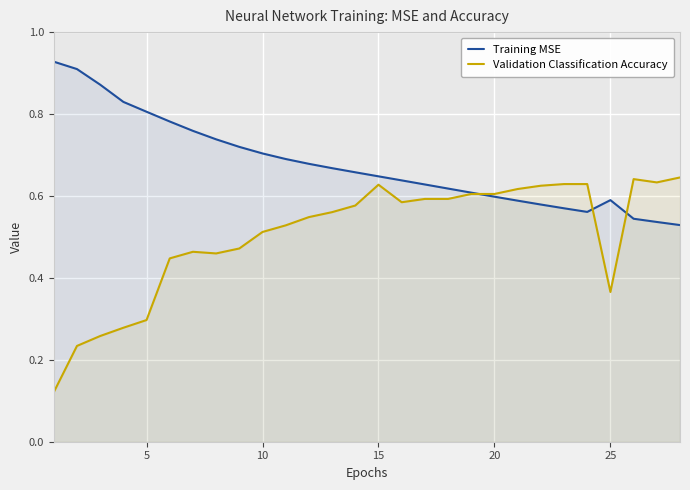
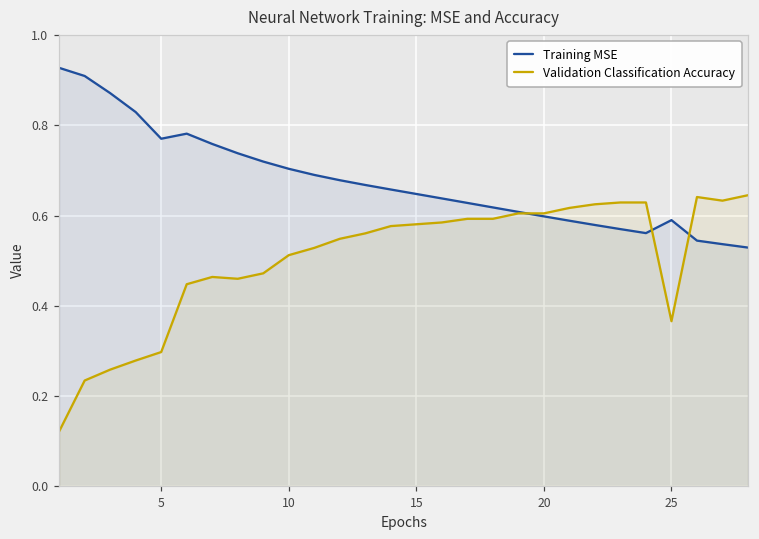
  {
    "Training MSE": {
-     "5": 0.81,
+     "5": 0.77,
      "10": 0.70,
      "15": 0.65,
      "20": 0.60,
      "25": 0.59
    },
    "Validation Classification Accuracy": {
      "5": 0.30,
      "10": 0.51,
-     "15": 0.63,
+     "15": 0.58,
      "20": 0.60,
      "25": 0.37
    }
  }
